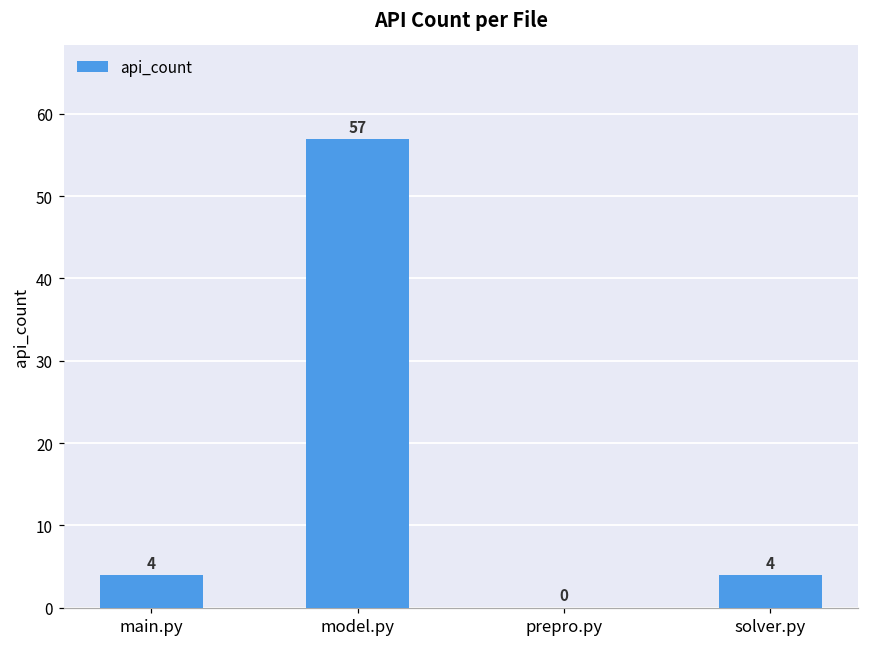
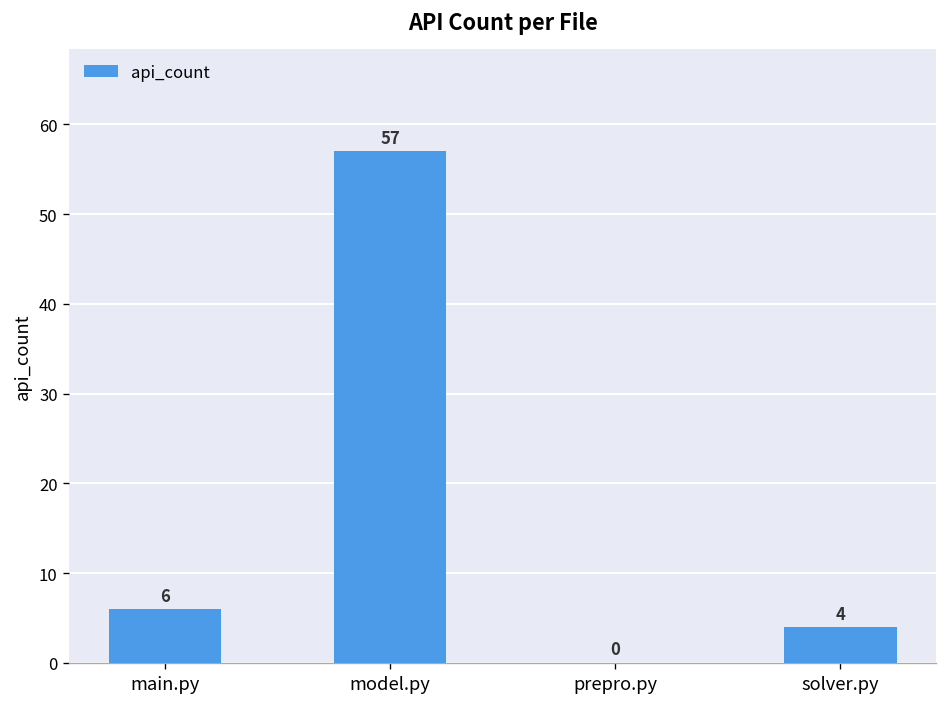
  {
-   "main.py": 4,
+   "main.py": 6,
    "model.py": 57,
    "prepro.py": 0,
    "solver.py": 4
  }
